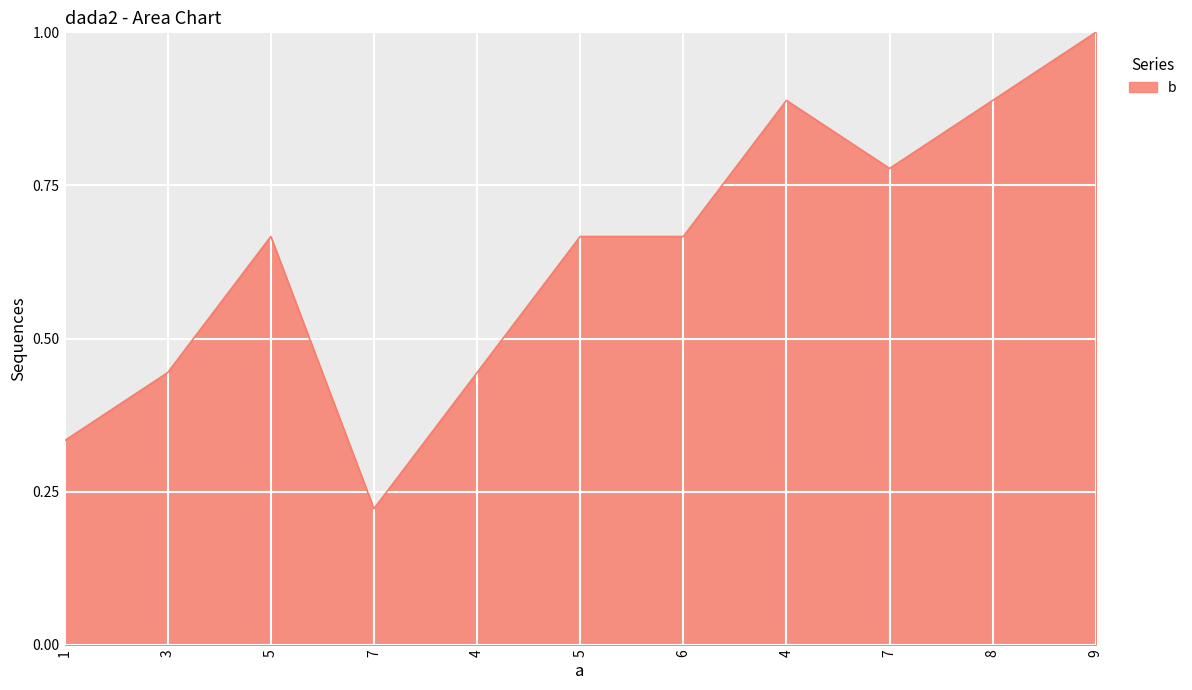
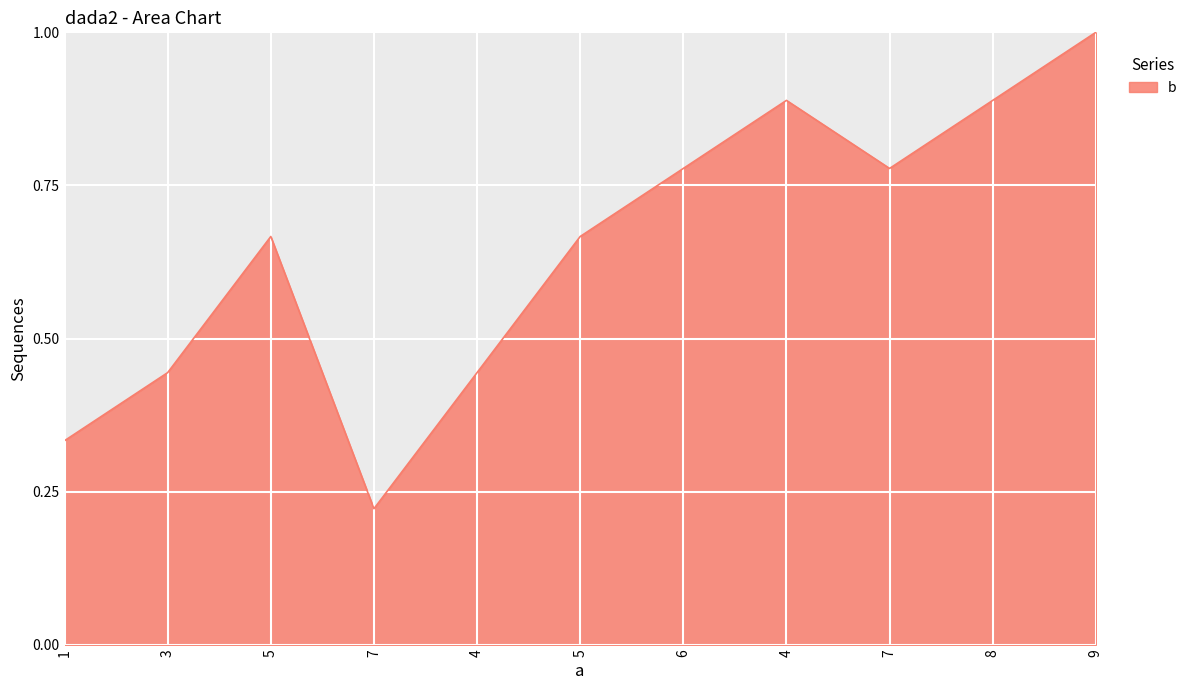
  {
    "1": 0.33,
    "3": 0.44,
-   "6": 0.67,
+   "6": 0.78,
    "8": 0.89,
    "9": 1.00
  }
